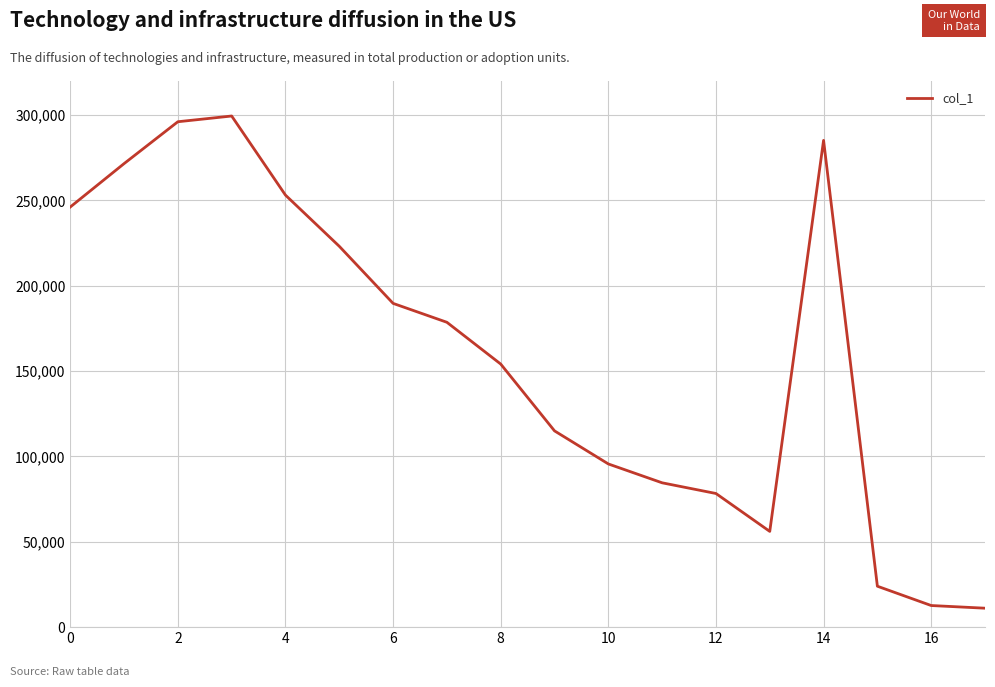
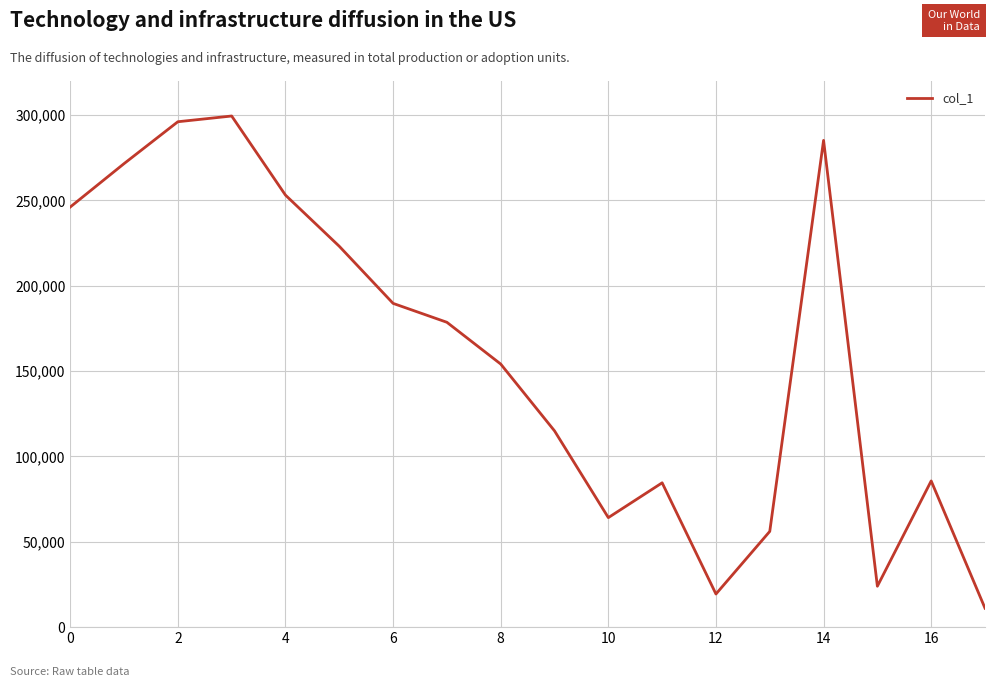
  {
    "0": "246,000",
    "2": "296,000",
    "4": "253,000",
    "6": "190,000",
    "8": "154,000",
-   "10": "96,000",
-   "12": "78,000",
+   "10": "64,000",
+   "12": "19,000",
    "14": "285,000",
-   "16": "13,000"
+   "16": "86,000"
  }
